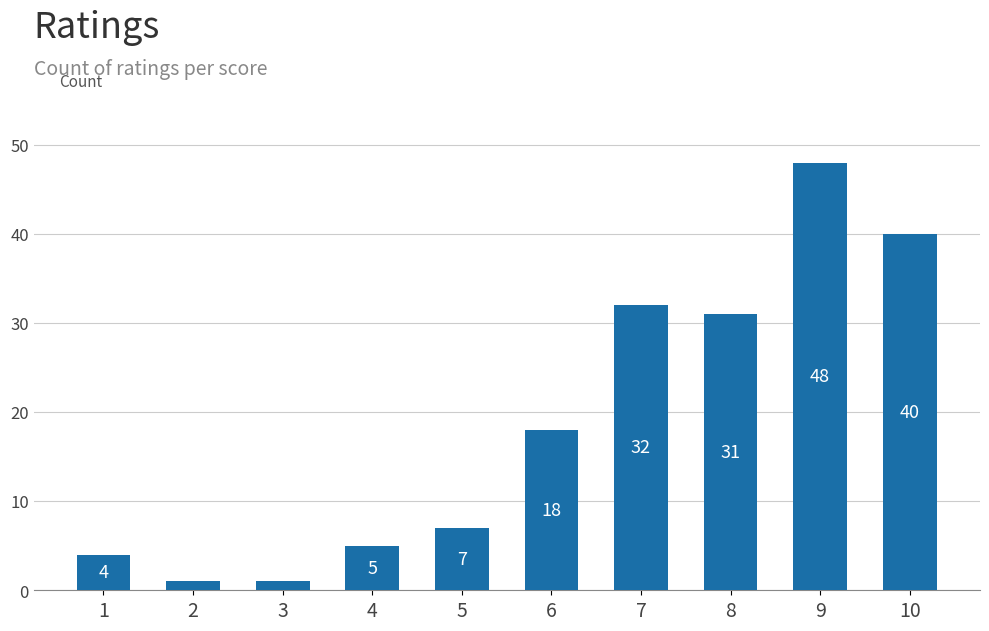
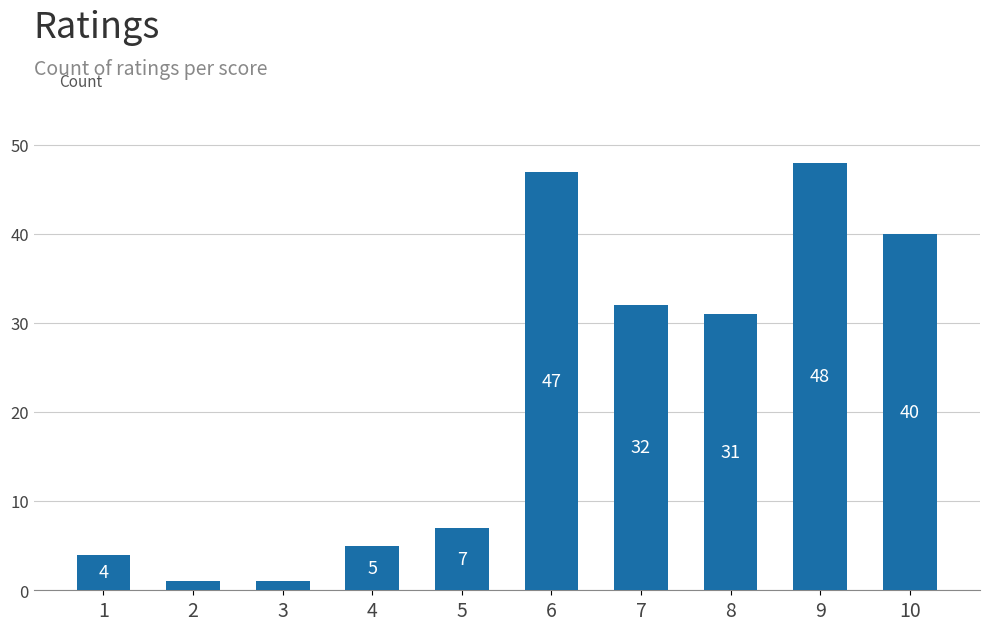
  {
    "1": 4,
    "4": 5,
    "5": 7,
-   "6": 18,
+   "6": 47,
    "7": 32,
    "8": 31,
    "9": 48,
    "10": 40
  }
